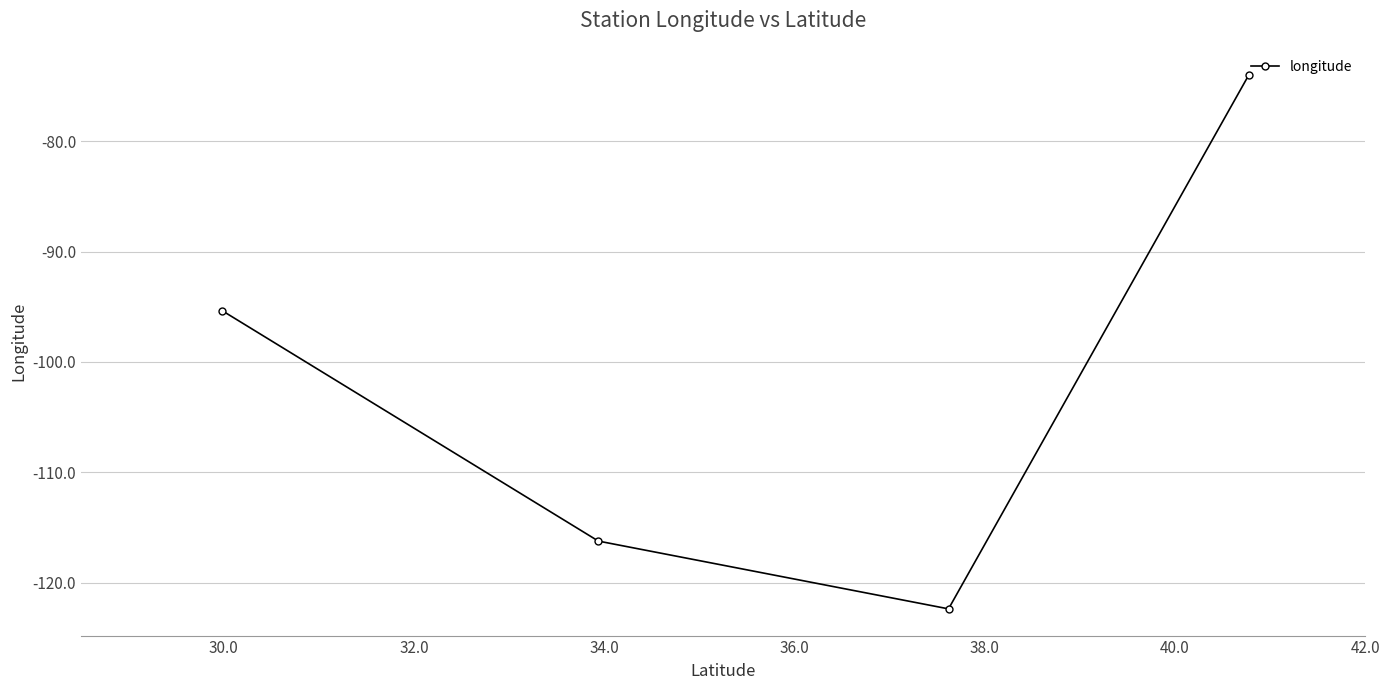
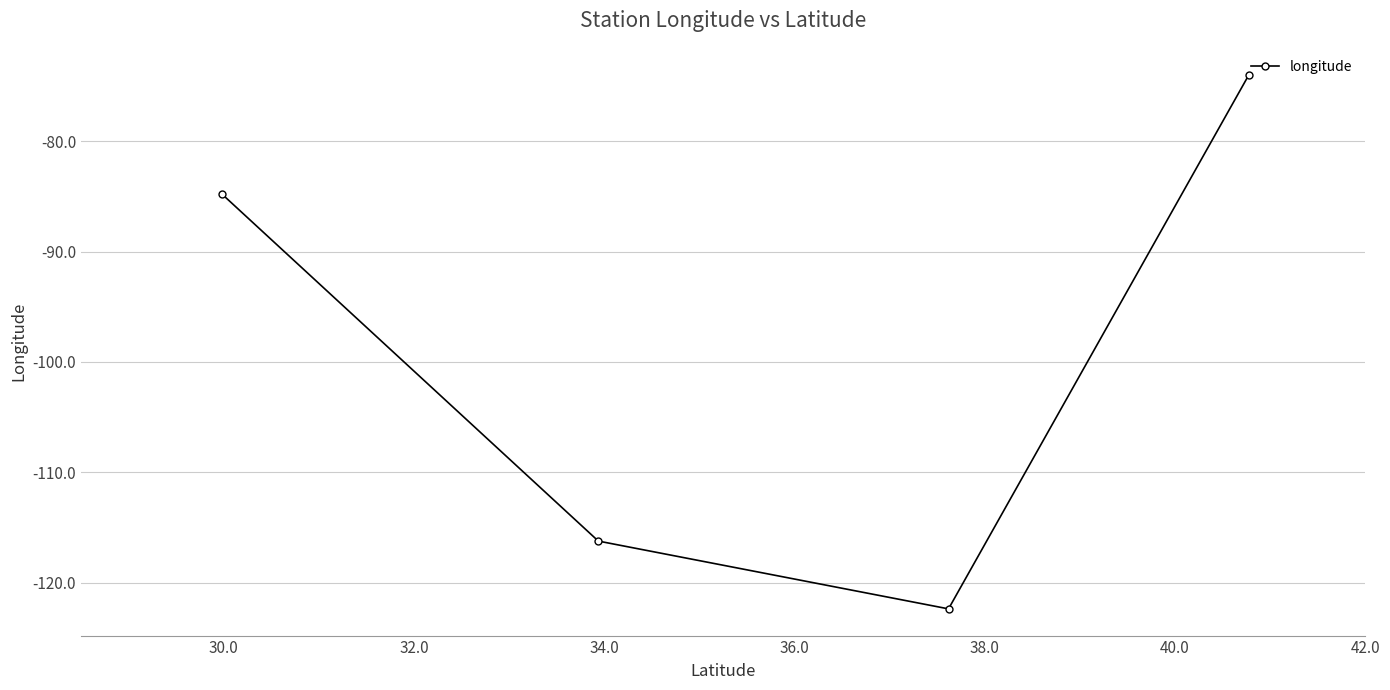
  {
-   "30.0": -95.4,
+   "30.0": -84.8,
    "34.0": -116.2
  }
